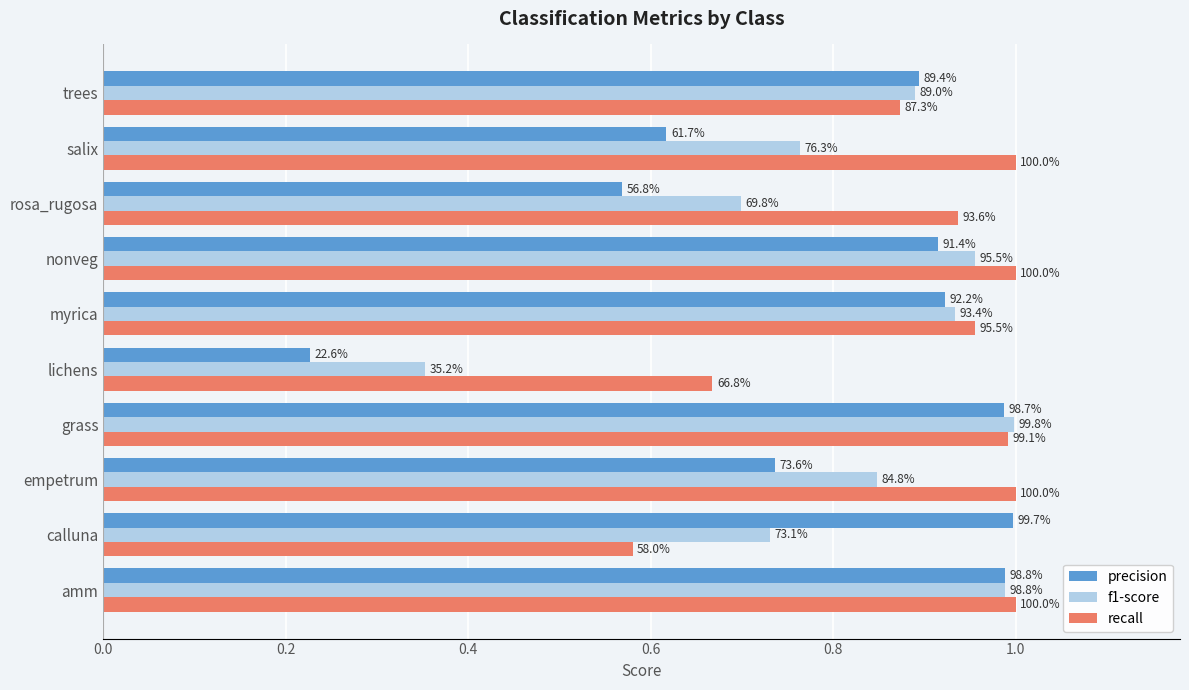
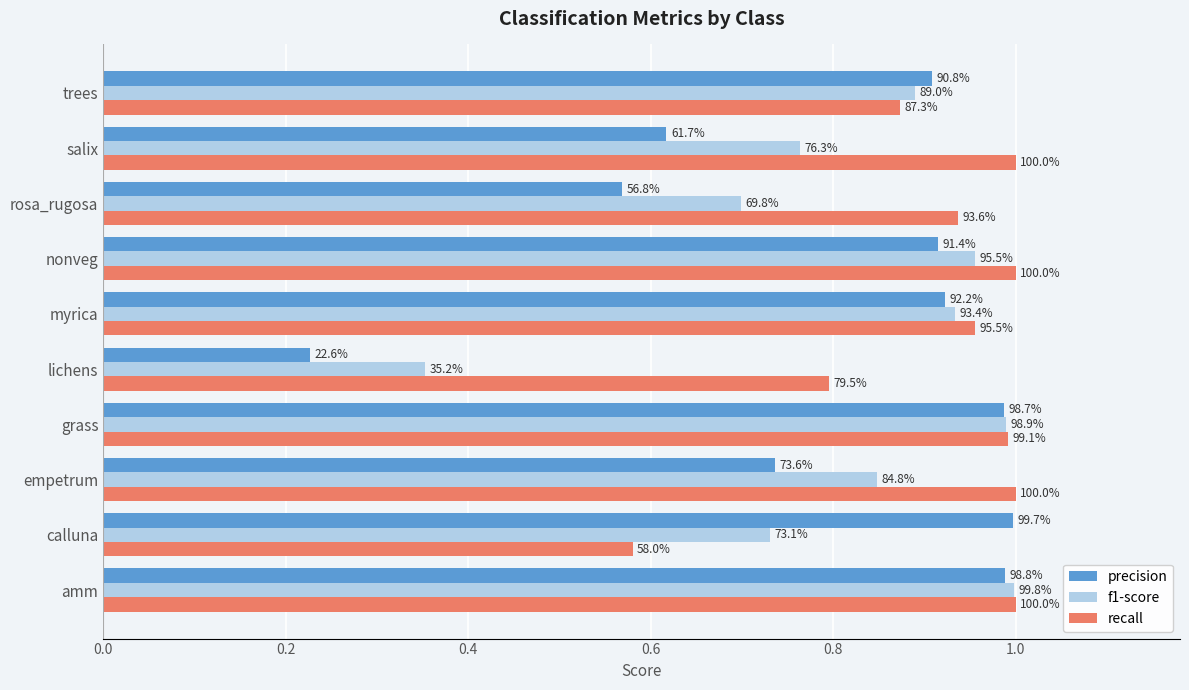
  {
    "precision": {
-     "trees": "89.4%",
+     "trees": "90.8%",
      "salix": "61.7%",
      "rosa_rugosa": "56.8%",
      "nonveg": "91.4%",
      "myrica": "92.2%",
      "lichens": "22.6%",
      "grass": "98.7%",
      "empetrum": "73.6%",
      "calluna": "99.7%",
      "amm": "98.8%"
    },
    "f1-score": {
      "trees": "89.0%",
      "salix": "76.3%",
      "rosa_rugosa": "69.8%",
      "nonveg": "95.5%",
      "myrica": "93.4%",
      "lichens": "35.2%",
-     "grass": "99.8%",
+     "grass": "98.9%",
      "empetrum": "84.8%",
      "calluna": "73.1%",
-     "amm": "98.8%"
+     "amm": "99.8%"
    },
    "recall": {
      "trees": "87.3%",
      "salix": "100.0%",
      "rosa_rugosa": "93.6%",
      "nonveg": "100.0%",
      "myrica": "95.5%",
-     "lichens": "66.8%",
+     "lichens": "79.5%",
      "grass": "99.1%",
      "empetrum": "100.0%",
      "calluna": "58.0%",
      "amm": "100.0%"
    }
  }
